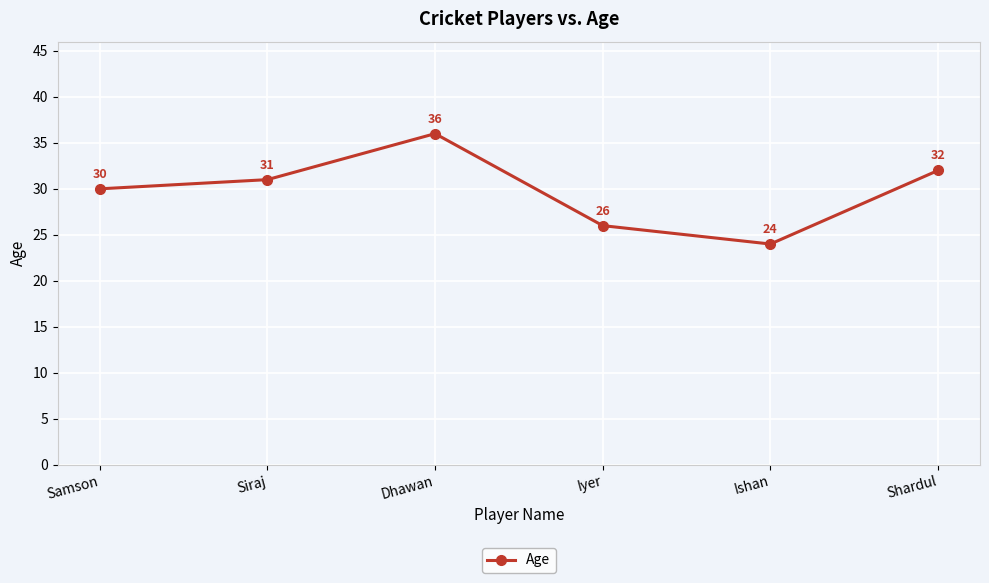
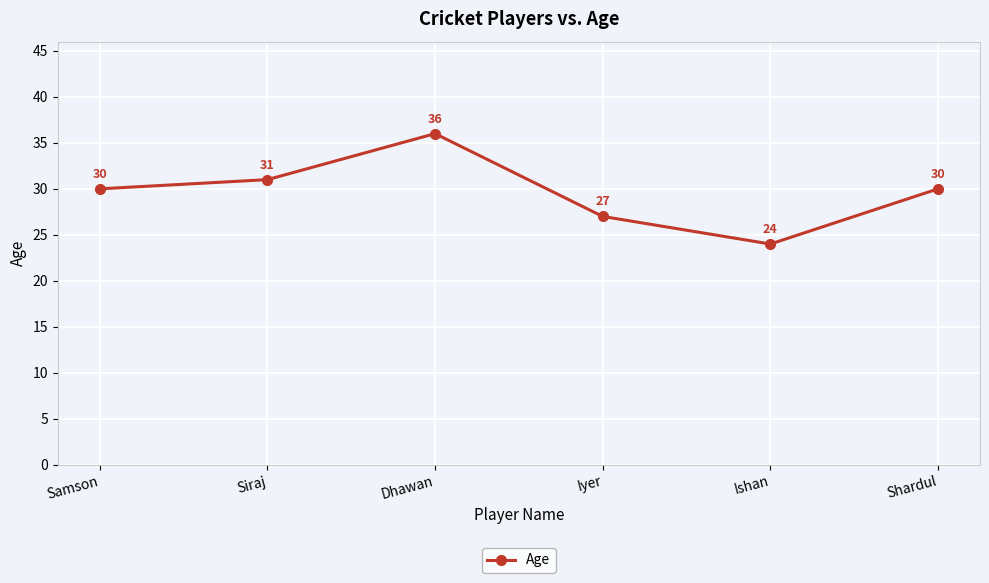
  {
    "Samson": 30,
    "Siraj": 31,
    "Dhawan": 36,
-   "Iyer": 26,
+   "Iyer": 27,
    "Ishan": 24,
-   "Shardul": 32
+   "Shardul": 30
  }
